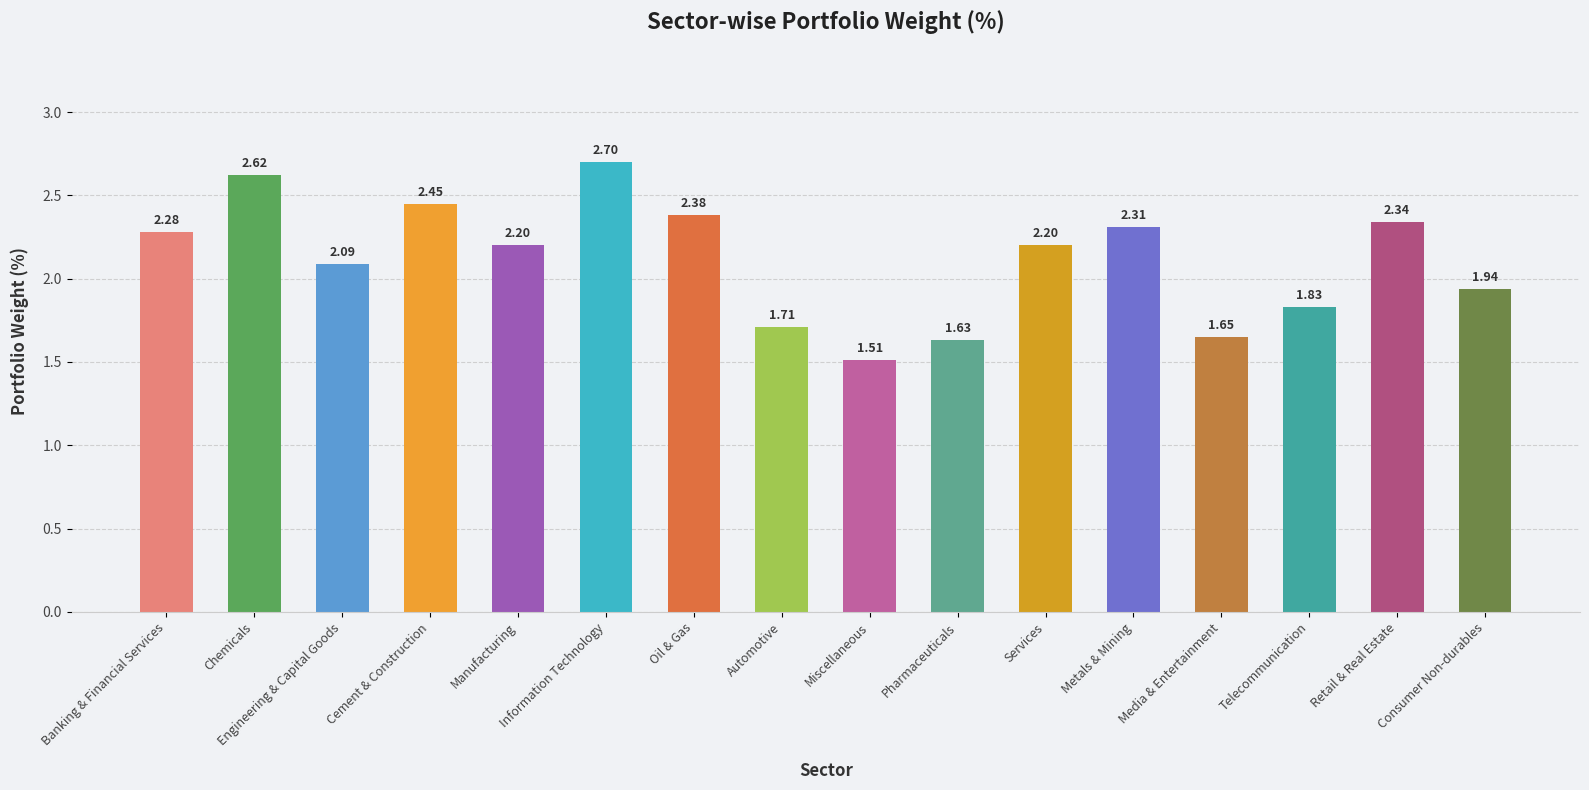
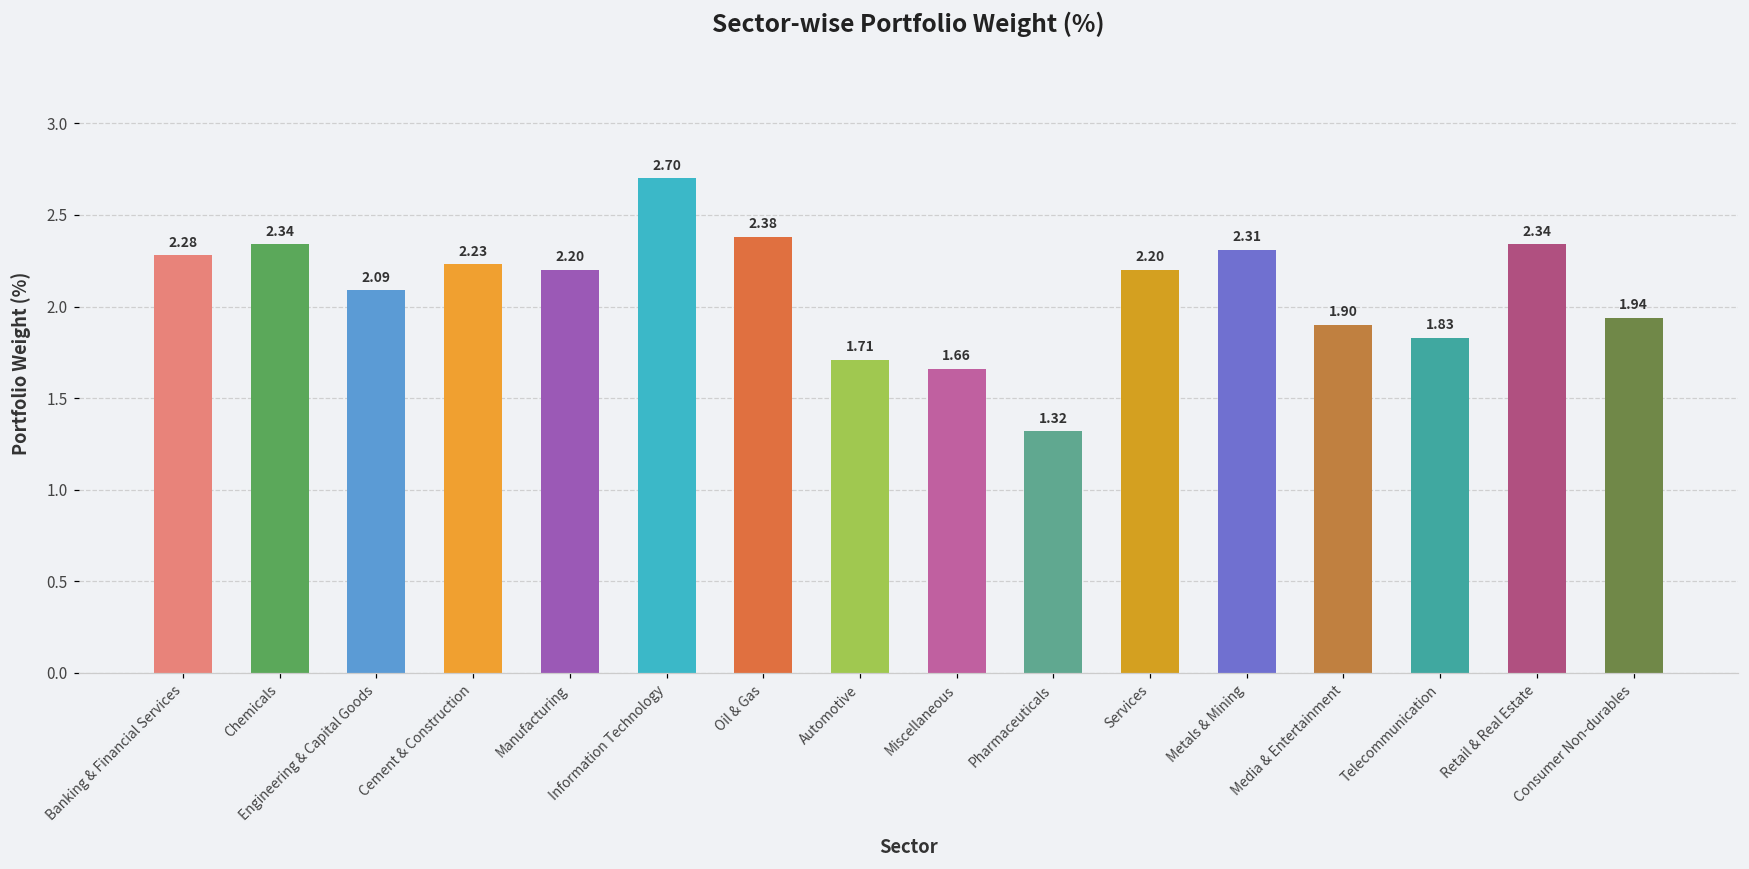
  {
    "Banking & Financial Services": 2.28,
-   "Chemicals": 2.62,
+   "Chemicals": 2.34,
    "Engineering & Capital Goods": 2.09,
-   "Cement & Construction": 2.45,
+   "Cement & Construction": 2.23,
    "Manufacturing": 2.20,
    "Information Technology": 2.70,
    "Oil & Gas": 2.38,
    "Automotive": 1.71,
-   "Miscellaneous": 1.51,
-   "Pharmaceuticals": 1.63,
+   "Miscellaneous": 1.66,
+   "Pharmaceuticals": 1.32,
    "Services": 2.20,
    "Metals & Mining": 2.31,
-   "Media & Entertainment": 1.65,
+   "Media & Entertainment": 1.90,
    "Telecommunication": 1.83,
    "Retail & Real Estate": 2.34,
    "Consumer Non-durables": 1.94
  }
